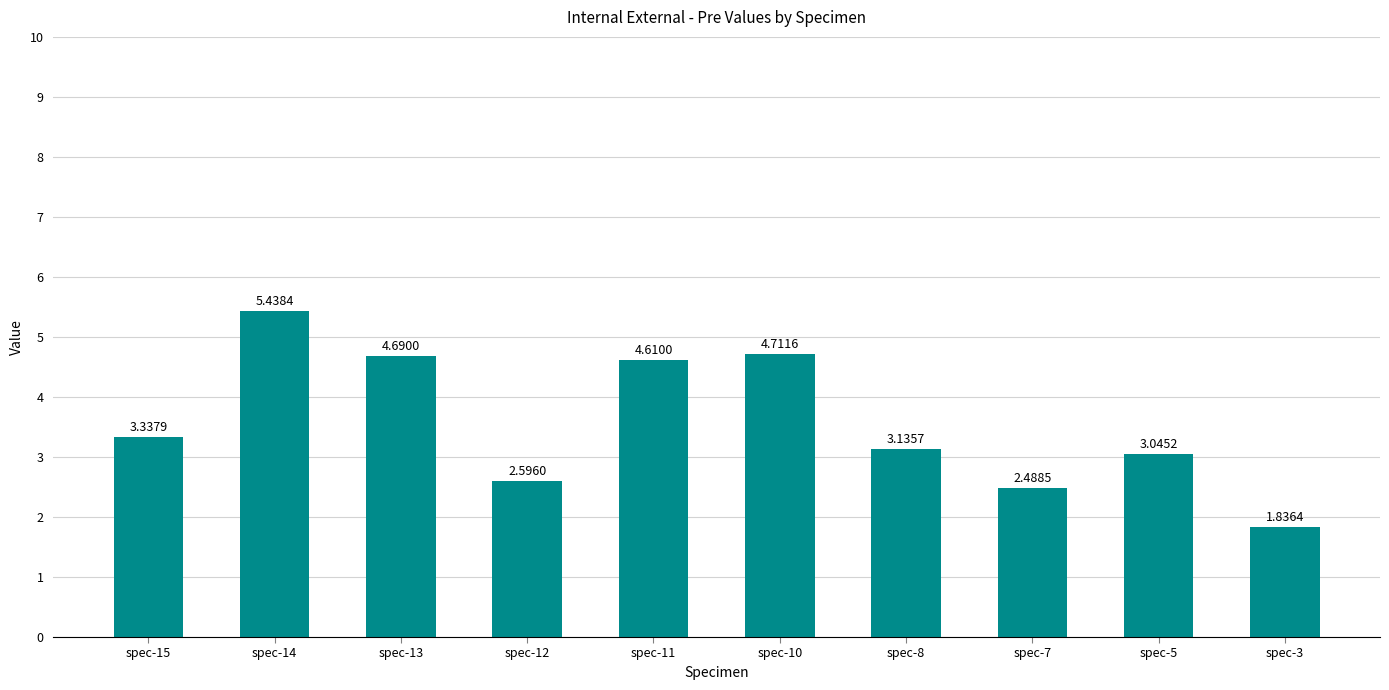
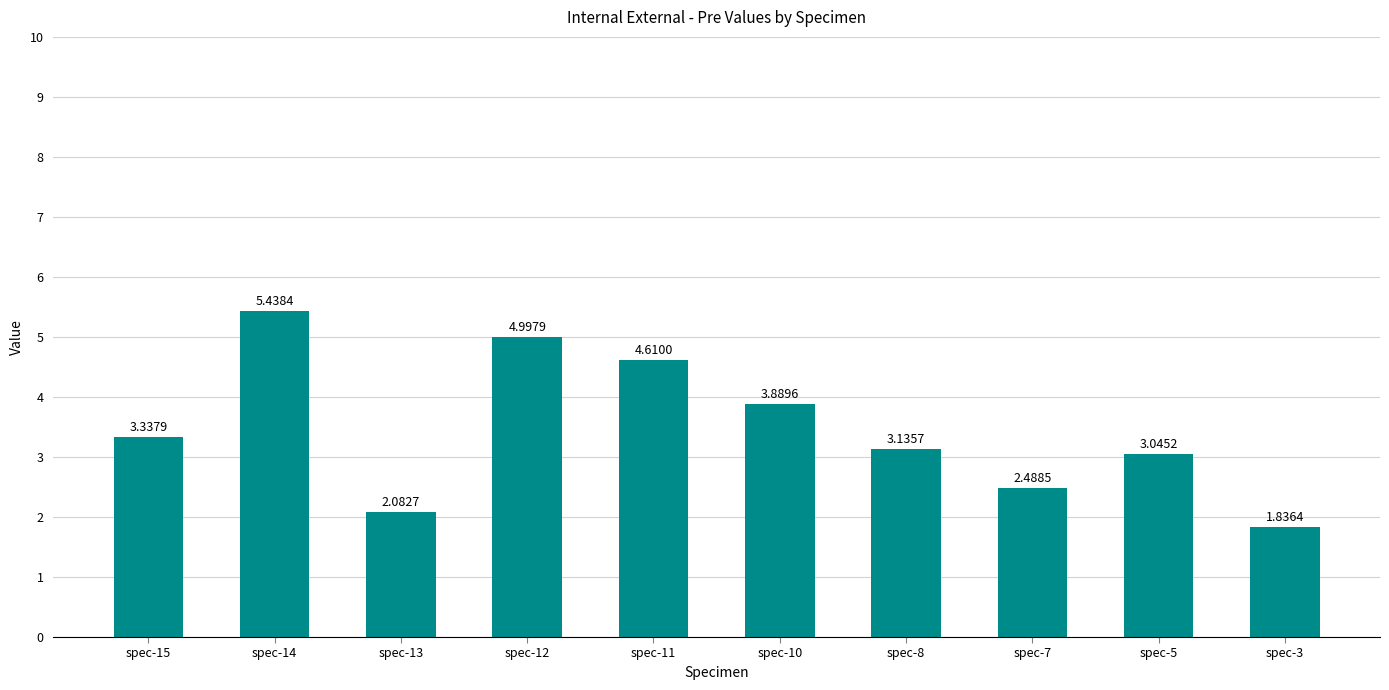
  {
    "spec-15": 3.3379,
    "spec-14": 5.4384,
-   "spec-13": 4.6900,
-   "spec-12": 2.5960,
+   "spec-13": 2.0827,
+   "spec-12": 4.9979,
    "spec-11": 4.6100,
-   "spec-10": 4.7116,
+   "spec-10": 3.8896,
    "spec-8": 3.1357,
    "spec-7": 2.4885,
    "spec-5": 3.0452,
    "spec-3": 1.8364
  }
